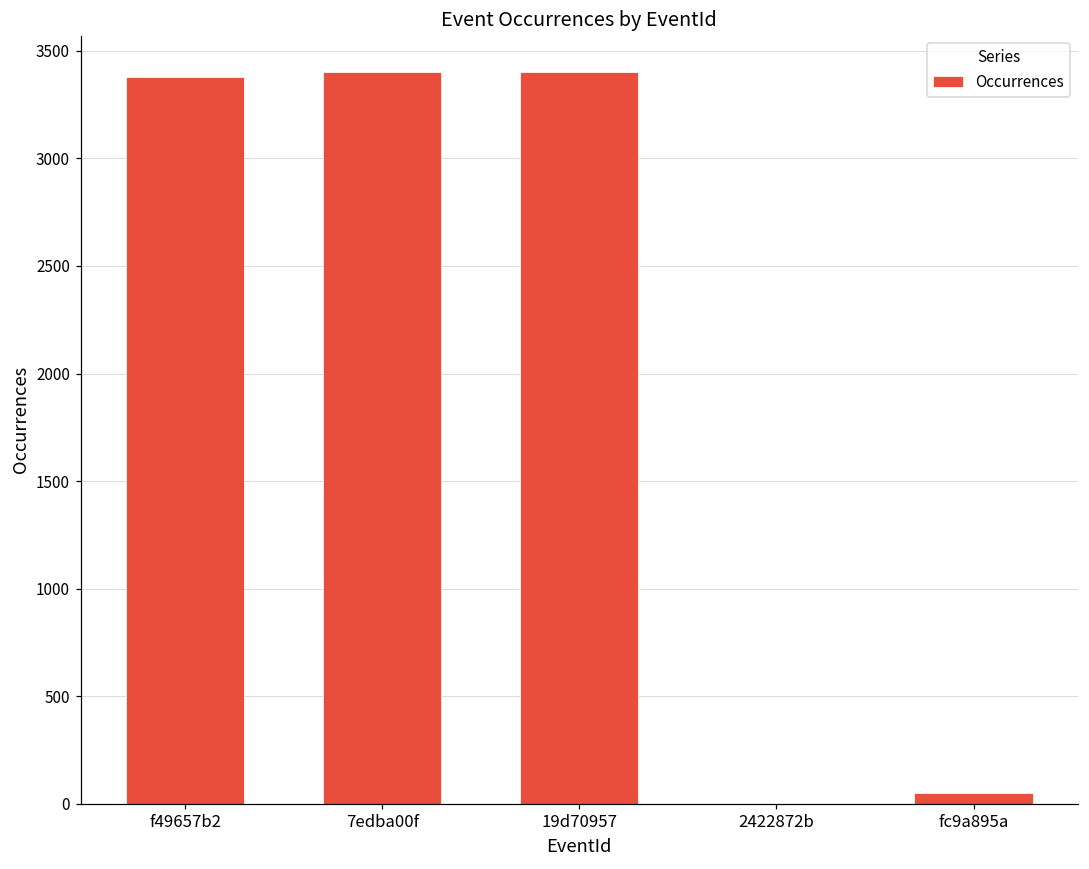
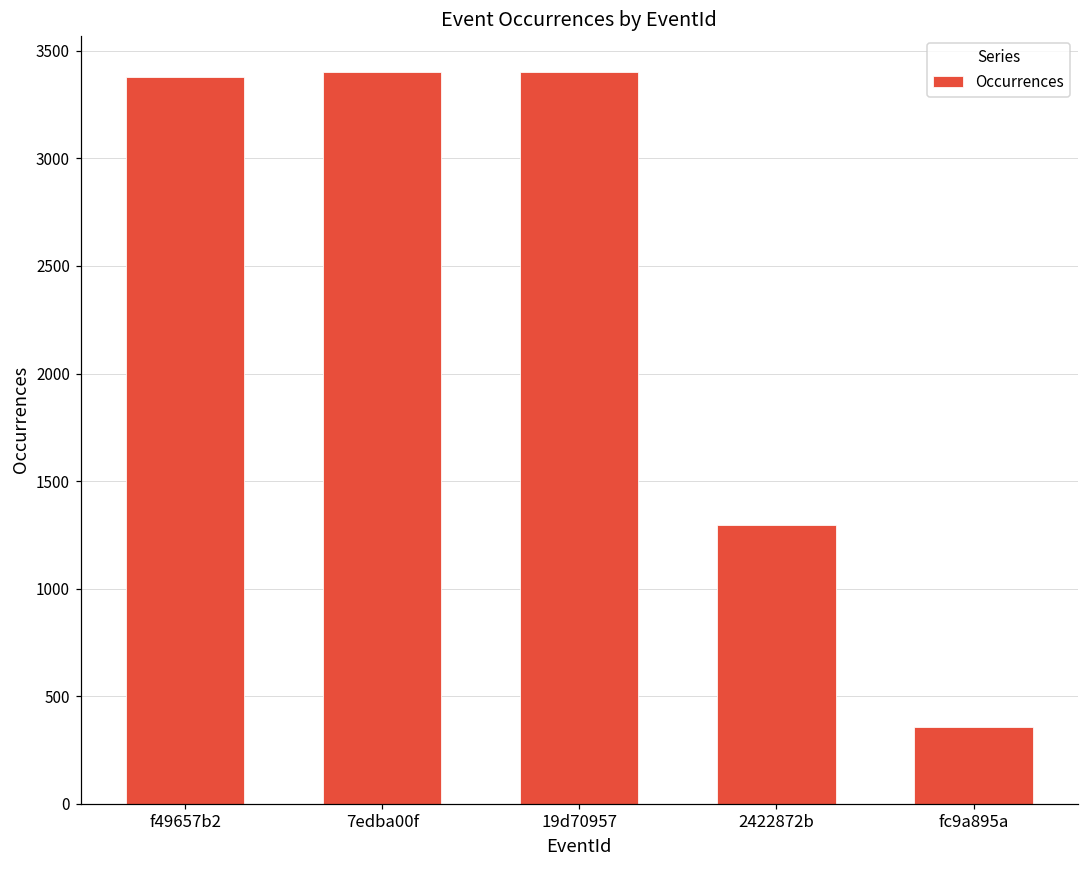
  {
    "f49657b2": 3380,
    "7edba00f": 3400,
    "19d70957": 3400,
-   "2422872b": 0,
-   "fc9a895a": 50
+   "2422872b": 1300,
+   "fc9a895a": 360
  }
